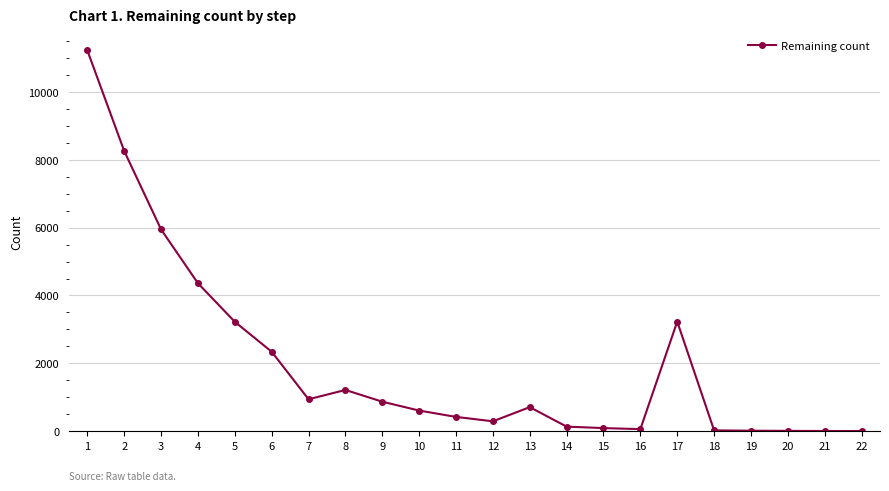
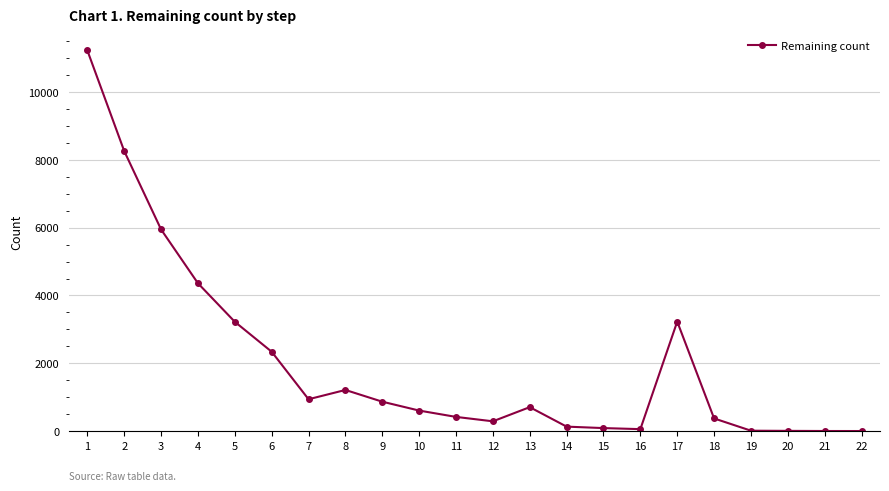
  {
    "1": 11200,
    "2": 8300,
    "3": 5900,
    "4": 4400,
    "5": 3200,
    "6": 2300,
    "7": 900,
    "8": 1200,
    "9": 900,
    "10": 600,
    "11": 400,
    "12": 300,
    "13": 700,
    "14": 100,
    "15": 100,
    "16": 100,
    "17": 3200,
-   "18": 0,
+   "18": 400,
    "19": 0,
    "20": 0,
    "21": 0,
    "22": 0
  }
